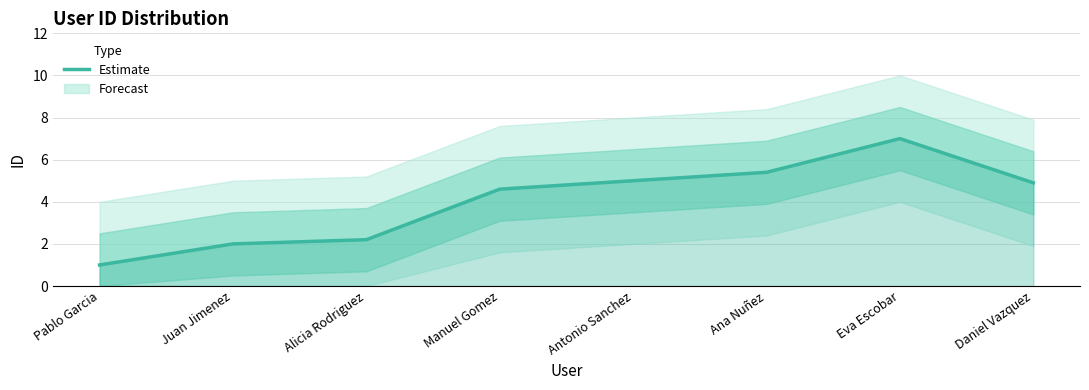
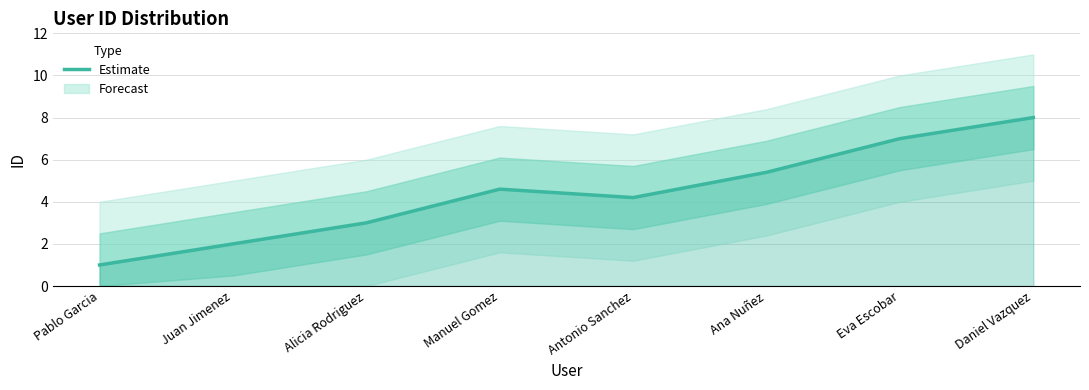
  {
    "Estimate": {
      "Pablo Garcia": 1.0,
      "Juan Jimenez": 2.0,
-     "Alicia Rodriguez": 2.2,
+     "Alicia Rodriguez": 3.0,
      "Manuel Gomez": 4.6,
-     "Antonio Sanchez": 5.0,
+     "Antonio Sanchez": 4.2,
      "Ana Nuñez": 5.4,
      "Eva Escobar": 7.0,
-     "Daniel Vazquez": 4.9
+     "Daniel Vazquez": 8.0
    }
  }
